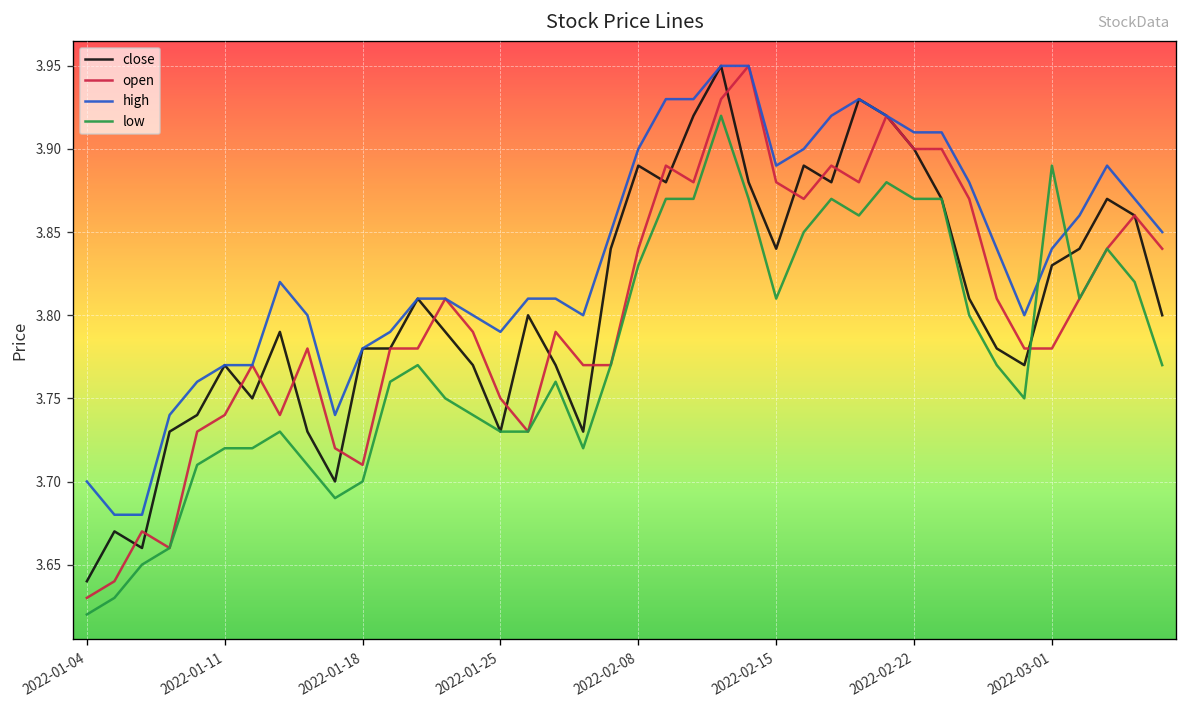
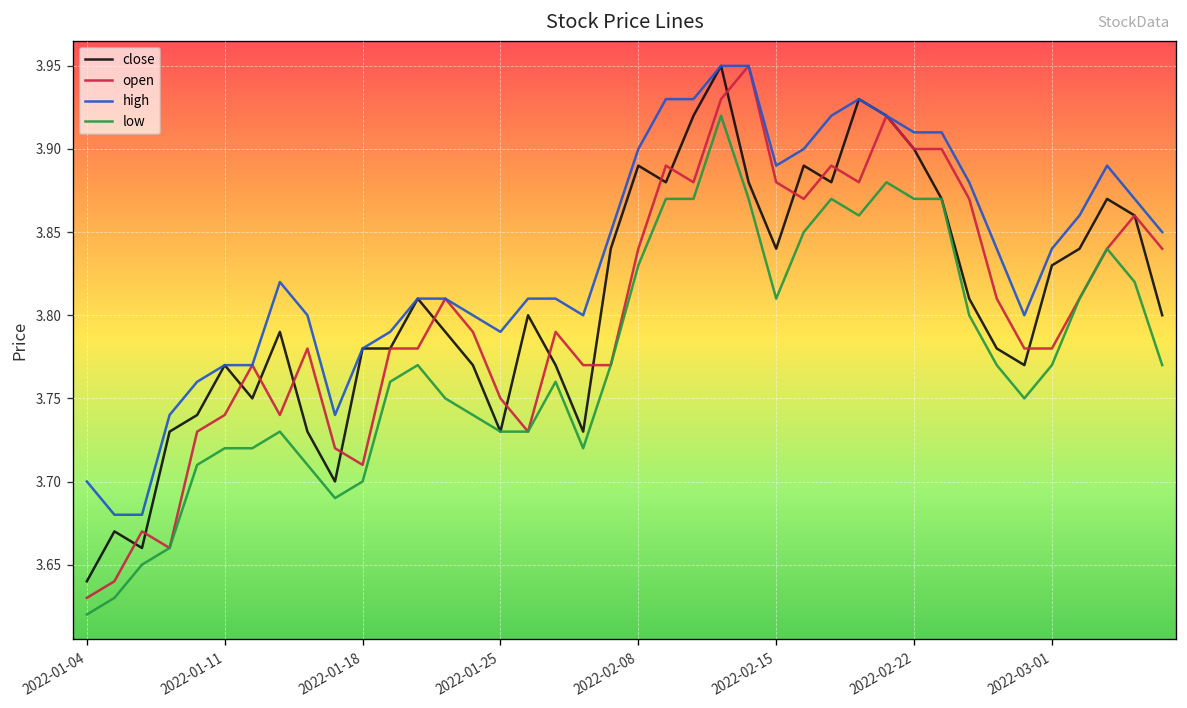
  {
    "close": {
      "2022-01-04": 3.64,
      "2022-02-08": 3.89,
      "2022-02-15": 3.84,
      "2022-03-01": 3.83
    },
    "open": {
      "2022-01-04": 3.63,
      "2022-01-11": 3.74,
      "2022-01-18": 3.71,
      "2022-01-25": 3.75,
      "2022-02-08": 3.84,
      "2022-02-15": 3.88,
      "2022-03-01": 3.78
    },
    "high": {
      "2022-01-04": 3.70,
      "2022-01-25": 3.79,
      "2022-02-08": 3.90,
      "2022-02-15": 3.89,
      "2022-02-22": 3.91,
      "2022-03-01": 3.84
    },
    "low": {
      "2022-01-04": 3.62,
      "2022-01-11": 3.72,
      "2022-01-18": 3.70,
      "2022-02-08": 3.83,
      "2022-02-15": 3.81,
      "2022-02-22": 3.87,
-     "2022-03-01": 3.89
+     "2022-03-01": 3.77
    }
  }
